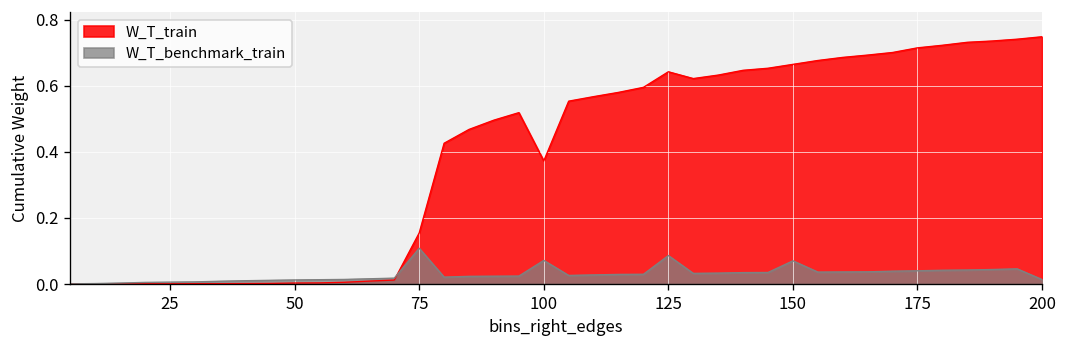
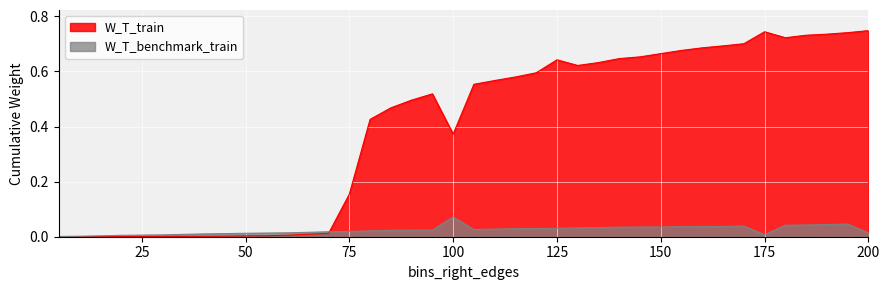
  {
    "W_T_train": {
      "50": 0.00,
      "75": 0.15,
      "100": 0.37,
      "125": 0.64,
      "150": 0.66,
-     "175": 0.71,
+     "175": 0.74,
      "200": 0.75
    },
    "W_T_benchmark_train": {
      "50": 0.01,
-     "75": 0.11,
+     "75": 0.02,
      "100": 0.07,
-     "125": 0.09,
-     "150": 0.07,
-     "175": 0.04,
+     "125": 0.03,
+     "150": 0.04,
+     "175": 0.01,
      "200": 0.01
    }
  }
